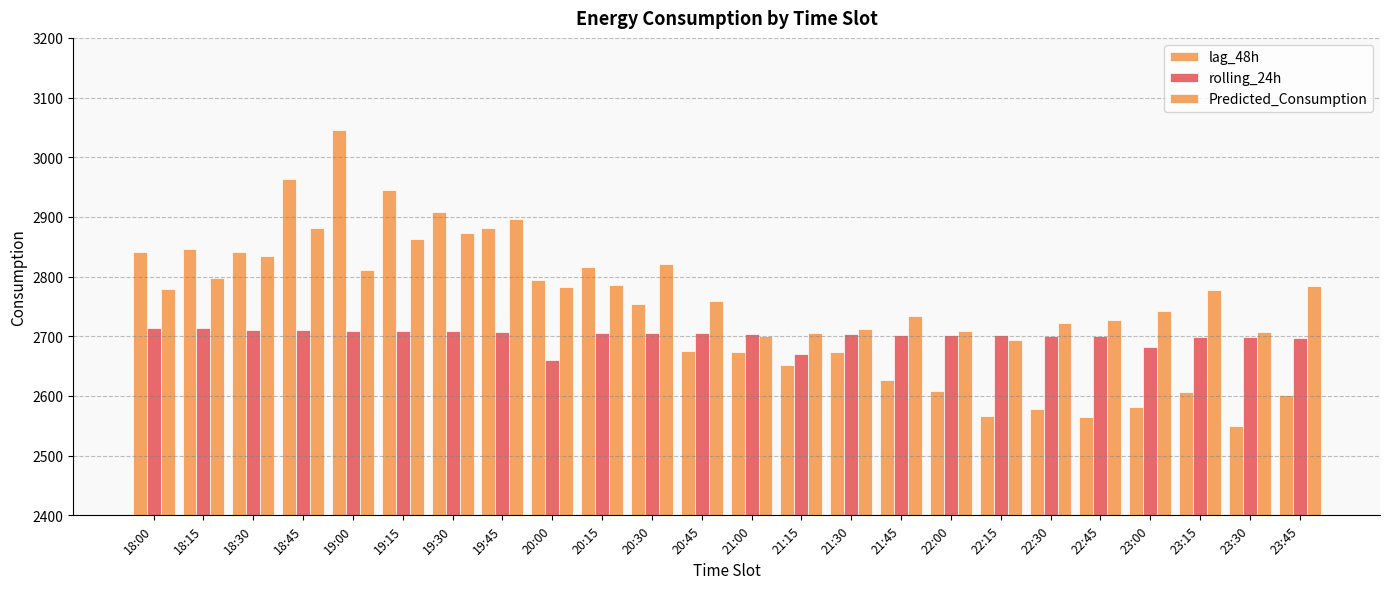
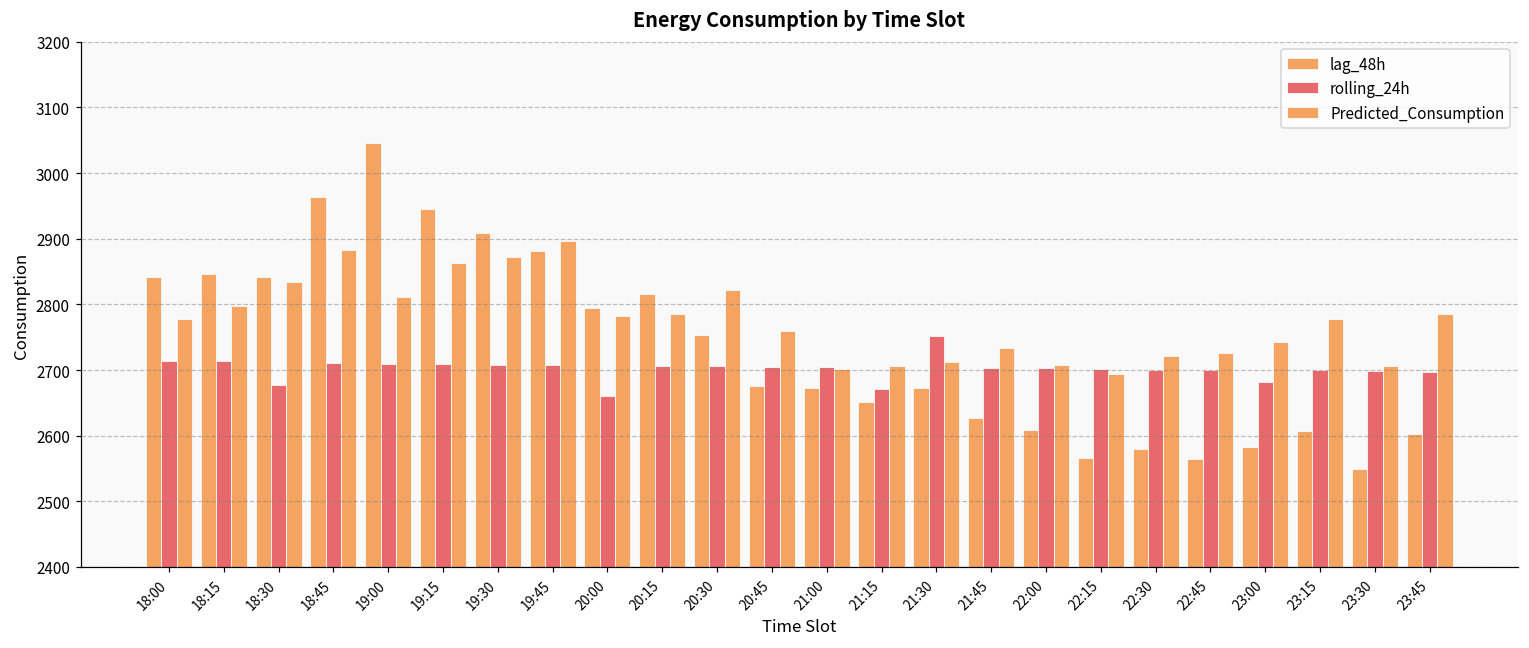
  {
    "rolling_24h": {
      "18:00": 2710,
      "18:15": 2710,
-     "18:30": 2710,
+     "18:30": 2680,
      "18:45": 2710,
      "19:00": 2710,
      "19:15": 2710,
      "19:30": 2710,
      "19:45": 2710,
      "20:00": 2660,
      "20:15": 2710,
      "20:30": 2710,
      "20:45": 2700,
      "21:00": 2700,
      "21:15": 2670,
-     "21:30": 2700,
+     "21:30": 2750,
      "21:45": 2700,
      "22:00": 2700,
      "22:15": 2700,
      "22:30": 2700,
      "22:45": 2700,
      "23:00": 2680,
      "23:15": 2700,
      "23:30": 2700,
      "23:45": 2700
    }
  }
